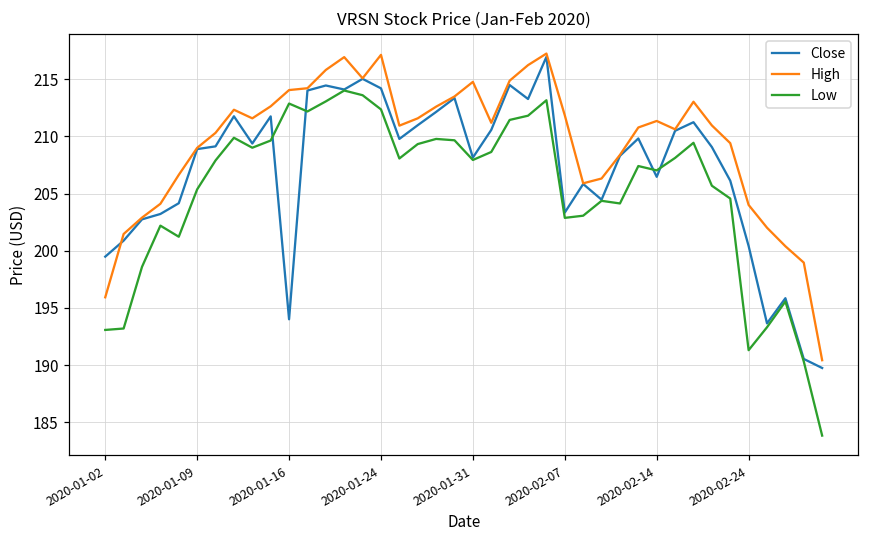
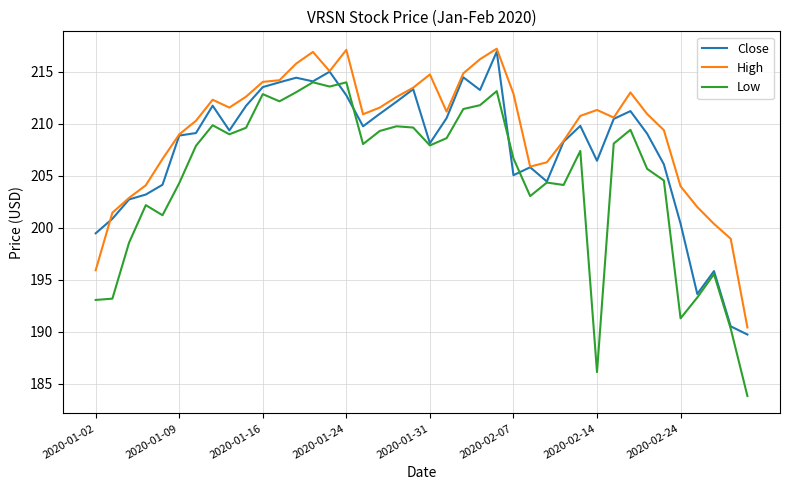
  {
    "Close": {
      "2020-01-02": 199.5,
-     "2020-01-16": 194.0,
-     "2020-01-24": 214.2,
-     "2020-02-07": 203.3,
+     "2020-01-16": 213.5,
+     "2020-01-24": 212.8,
+     "2020-02-07": 205.1,
      "2020-02-14": 206.5,
      "2020-02-24": 200.4
    },
    "High": {
      "2020-01-02": 195.9,
      "2020-01-16": 214.0,
      "2020-01-24": 217.1,
      "2020-01-31": 214.8,
-     "2020-02-07": 211.8,
+     "2020-02-07": 212.9,
      "2020-02-14": 211.3,
      "2020-02-24": 204.0
    },
    "Low": {
      "2020-01-02": 193.1,
-     "2020-01-09": 205.4,
+     "2020-01-09": 204.3,
      "2020-01-16": 212.9,
-     "2020-01-24": 212.4,
-     "2020-02-07": 202.9,
-     "2020-02-14": 207.0,
+     "2020-01-24": 214.0,
+     "2020-02-07": 206.7,
+     "2020-02-14": 186.1,
      "2020-02-24": 191.3
    }
  }
